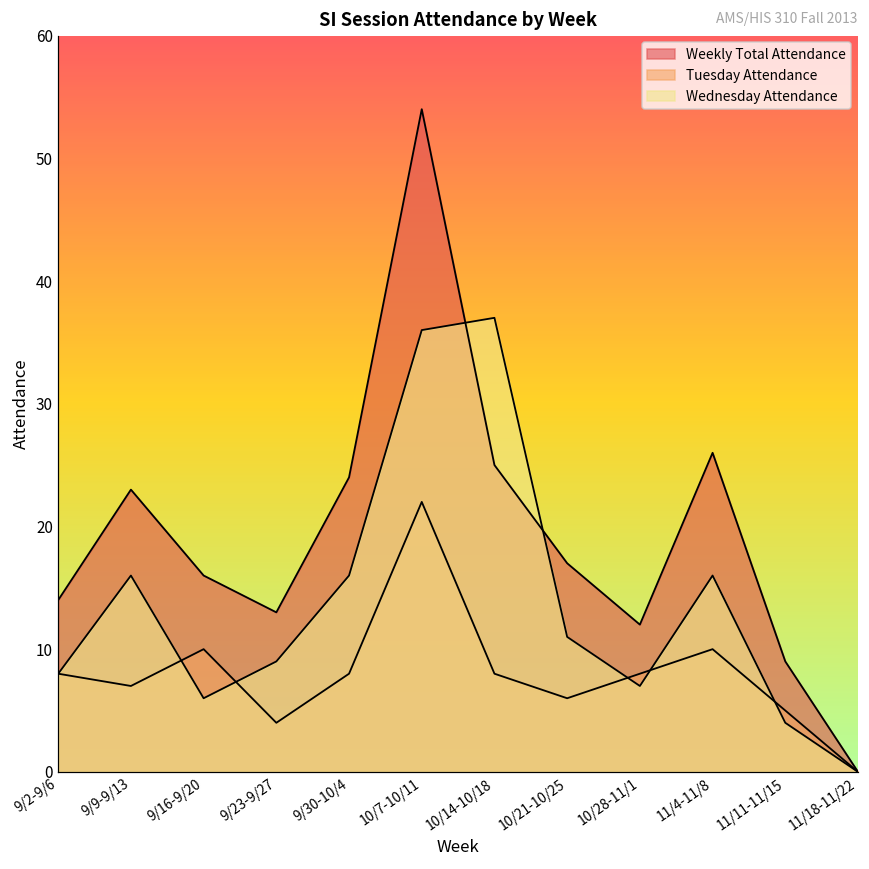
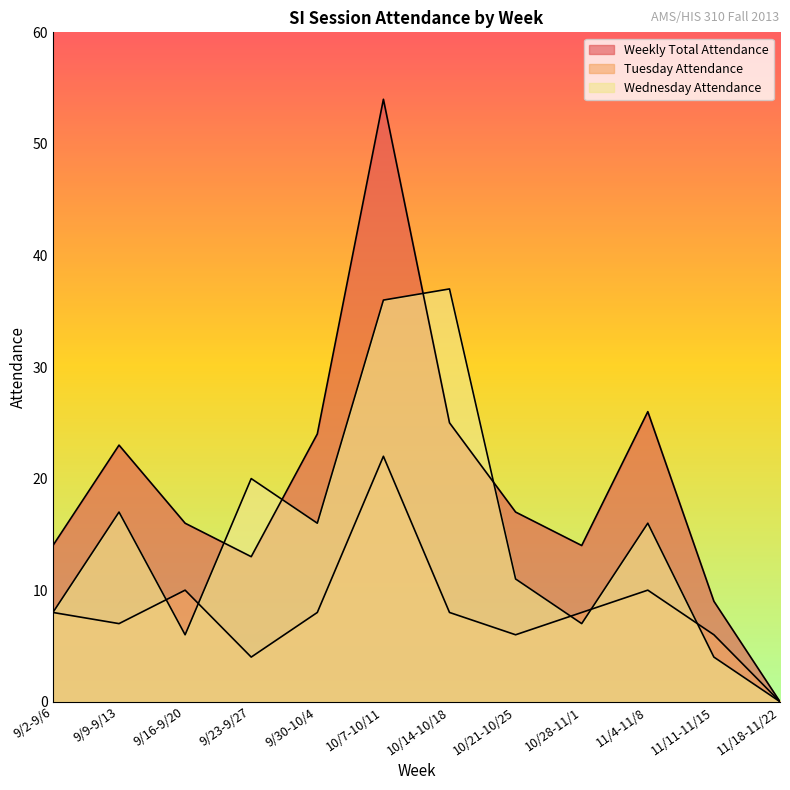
  {
    "Weekly Total Attendance": {
      "9/2-9/6": 14,
      "9/9-9/13": 23,
      "9/16-9/20": 16,
      "9/23-9/27": 13,
      "9/30-10/4": 24,
      "10/7-10/11": 54,
      "10/14-10/18": 25,
      "10/21-10/25": 17,
-     "10/28-11/1": 12,
+     "10/28-11/1": 14,
      "11/4-11/8": 26,
      "11/11-11/15": 9
    },
    "Tuesday Attendance": {
      "9/9-9/13": 7,
      "9/16-9/20": 10,
      "9/23-9/27": 4,
      "9/30-10/4": 8,
      "10/7-10/11": 22,
      "10/14-10/18": 8,
      "10/21-10/25": 6,
      "10/28-11/1": 8,
      "11/4-11/8": 10,
-     "11/11-11/15": 5
+     "11/11-11/15": 6
    },
    "Wednesday Attendance": {
-     "9/9-9/13": 16,
+     "9/9-9/13": 17,
      "9/16-9/20": 6,
-     "9/23-9/27": 9,
+     "9/23-9/27": 20,
      "9/30-10/4": 16,
      "10/7-10/11": 36,
      "10/14-10/18": 37,
      "10/21-10/25": 11,
      "10/28-11/1": 7,
      "11/4-11/8": 16,
      "11/11-11/15": 4
    }
  }
